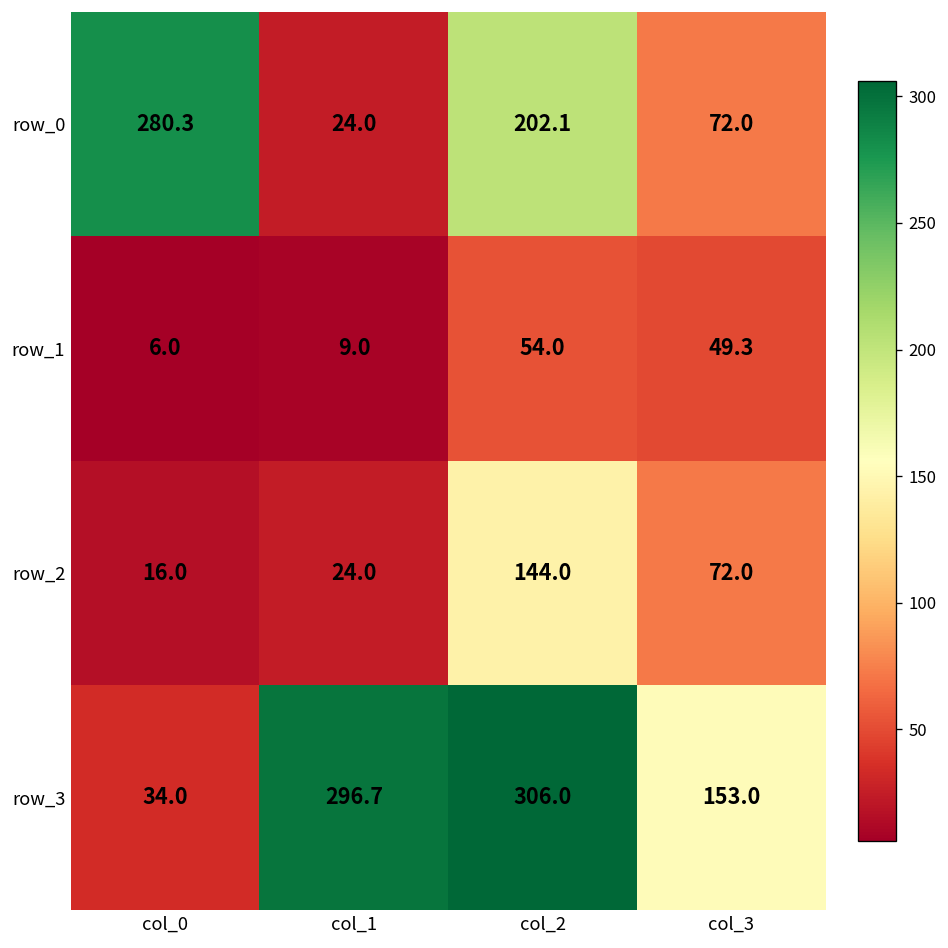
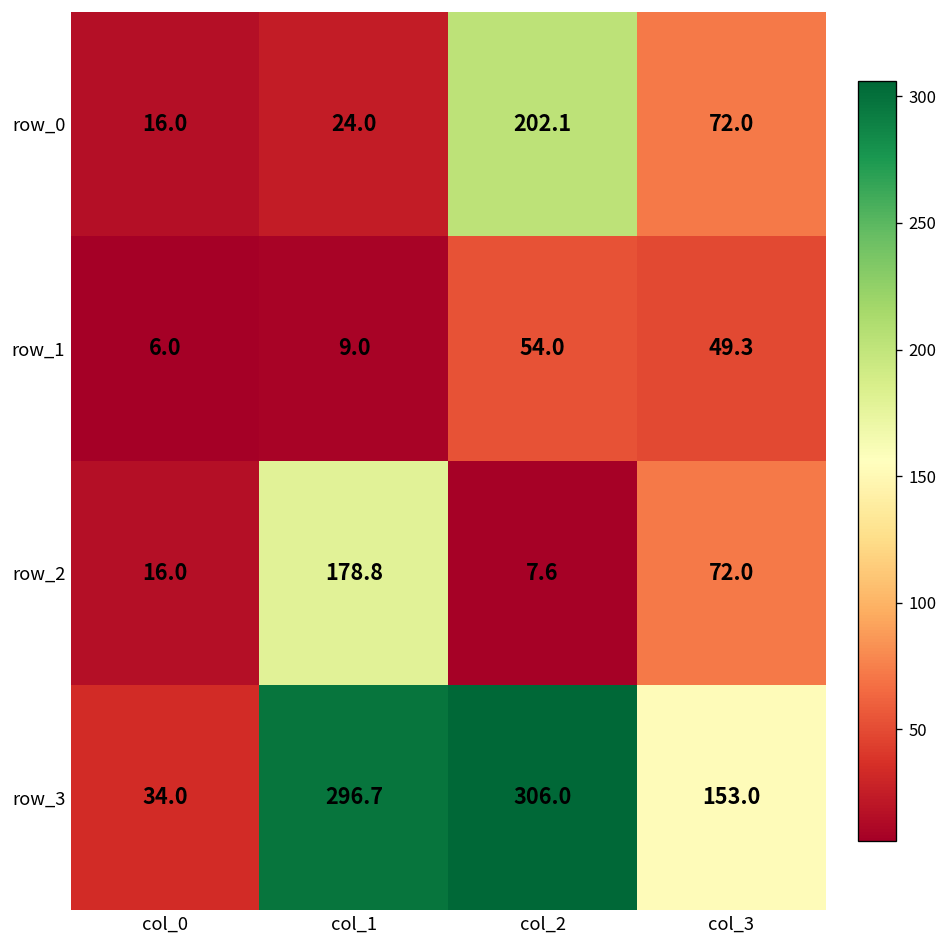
  {
    "row_0": {
-     "col_0": 280.3,
+     "col_0": 16.0,
      "col_1": 24.0,
      "col_2": 202.1,
      "col_3": 72.0
    },
    "row_1": {
      "col_0": 6.0,
      "col_1": 9.0,
      "col_2": 54.0,
      "col_3": 49.3
    },
    "row_2": {
      "col_0": 16.0,
-     "col_1": 24.0,
-     "col_2": 144.0,
+     "col_1": 178.8,
+     "col_2": 7.6,
      "col_3": 72.0
    },
    "row_3": {
      "col_0": 34.0,
      "col_1": 296.7,
      "col_2": 306.0,
      "col_3": 153.0
    }
  }
